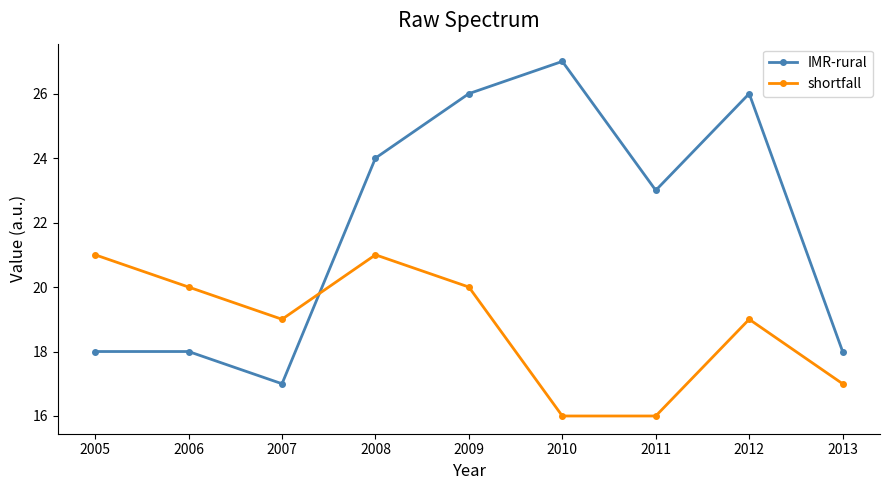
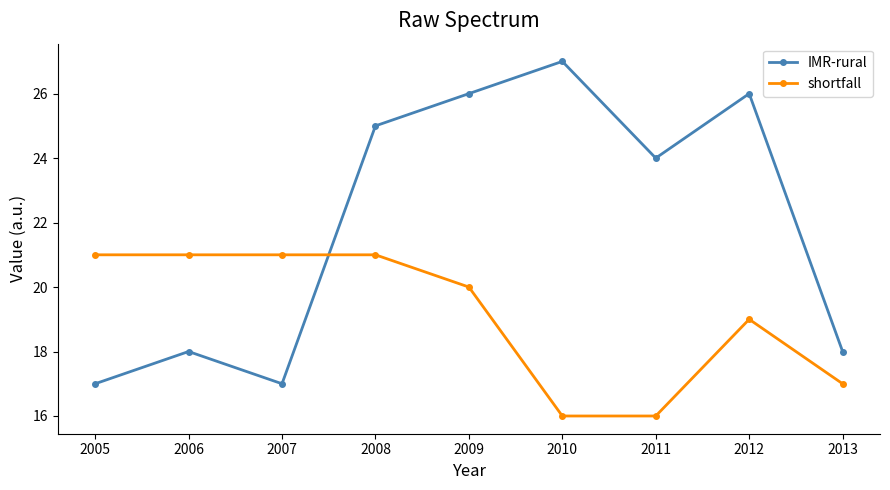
  {
    "IMR-rural": {
-     "2005": 18,
+     "2005": 17,
      "2006": 18,
      "2007": 17,
-     "2008": 24,
+     "2008": 25,
      "2009": 26,
      "2010": 27,
-     "2011": 23,
+     "2011": 24,
      "2012": 26,
      "2013": 18
    },
    "shortfall": {
      "2005": 21,
-     "2006": 20,
-     "2007": 19,
+     "2006": 21,
+     "2007": 21,
      "2008": 21,
      "2009": 20,
      "2010": 16,
      "2011": 16,
      "2012": 19,
      "2013": 17
    }
  }
